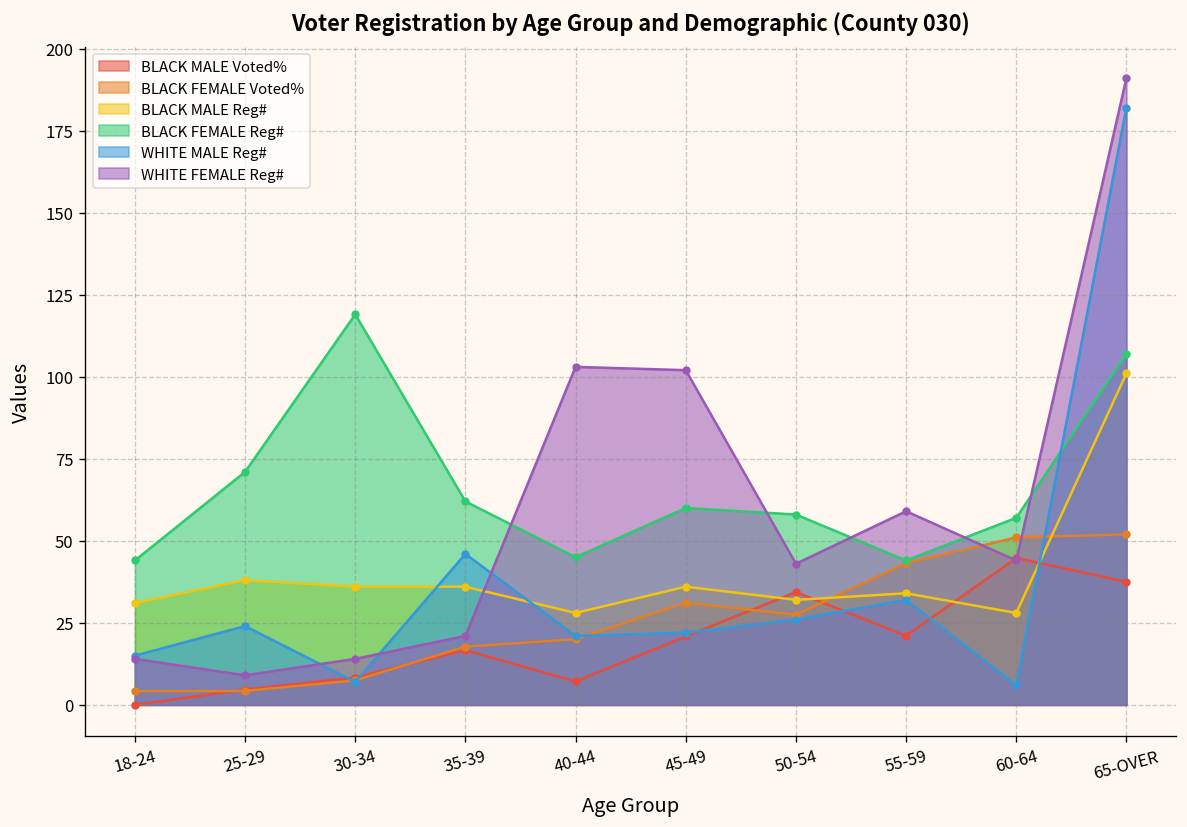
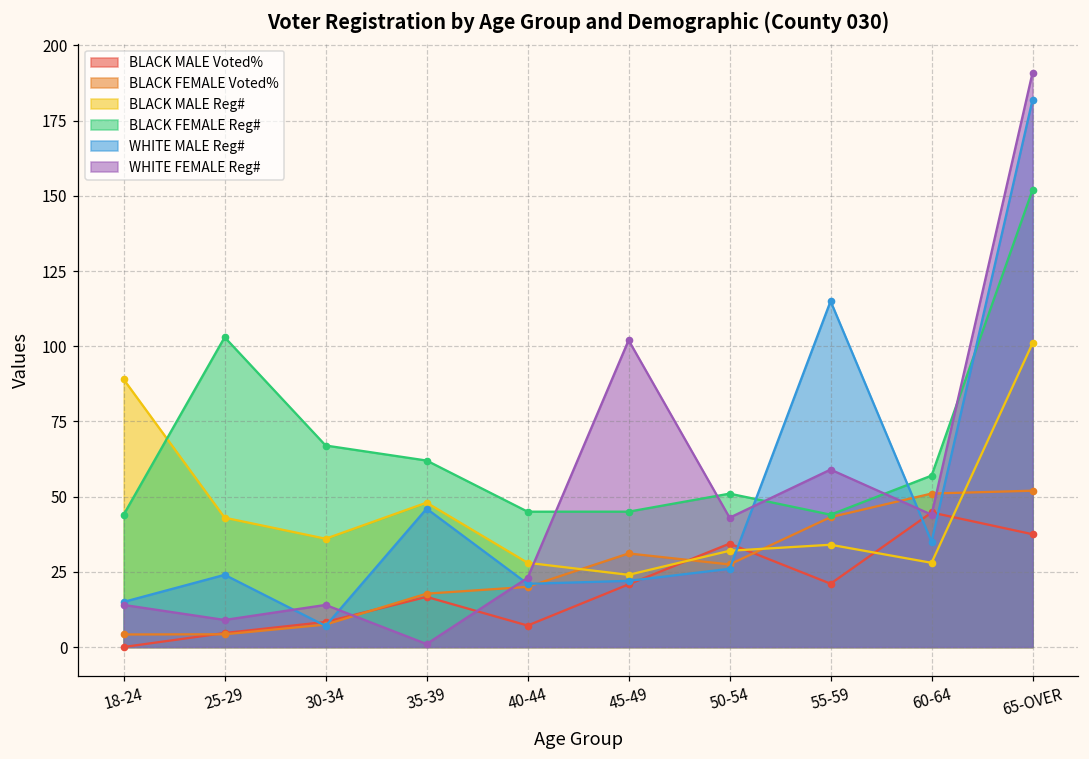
  {
    "BLACK MALE Reg#": {
-     "18-24": 31,
-     "25-29": 38,
+     "18-24": 89,
+     "25-29": 43,
      "30-34": 36,
-     "35-39": 36,
+     "35-39": 48,
      "40-44": 28,
-     "45-49": 36,
+     "45-49": 24,
      "50-54": 32,
      "55-59": 34,
      "60-64": 28,
      "65-OVER": 101
    },
    "BLACK FEMALE Reg#": {
      "18-24": 44,
-     "25-29": 71,
-     "30-34": 119,
+     "25-29": 103,
+     "30-34": 67,
      "35-39": 62,
      "40-44": 45,
-     "45-49": 60,
-     "50-54": 58,
+     "45-49": 45,
+     "50-54": 51,
      "60-64": 57,
-     "65-OVER": 107
+     "65-OVER": 152
    },
    "WHITE MALE Reg#": {
      "18-24": 15,
      "25-29": 24,
      "35-39": 46,
      "40-44": 21,
      "45-49": 22,
      "50-54": 26,
-     "55-59": 32,
-     "60-64": 6,
+     "55-59": 115,
+     "60-64": 35,
      "65-OVER": 182
    },
    "WHITE FEMALE Reg#": {
      "18-24": 14,
      "25-29": 9,
      "30-34": 14,
-     "35-39": 21,
-     "40-44": 103,
+     "35-39": 1,
+     "40-44": 23,
      "45-49": 102,
      "50-54": 43,
      "55-59": 59,
      "65-OVER": 191
    }
  }
